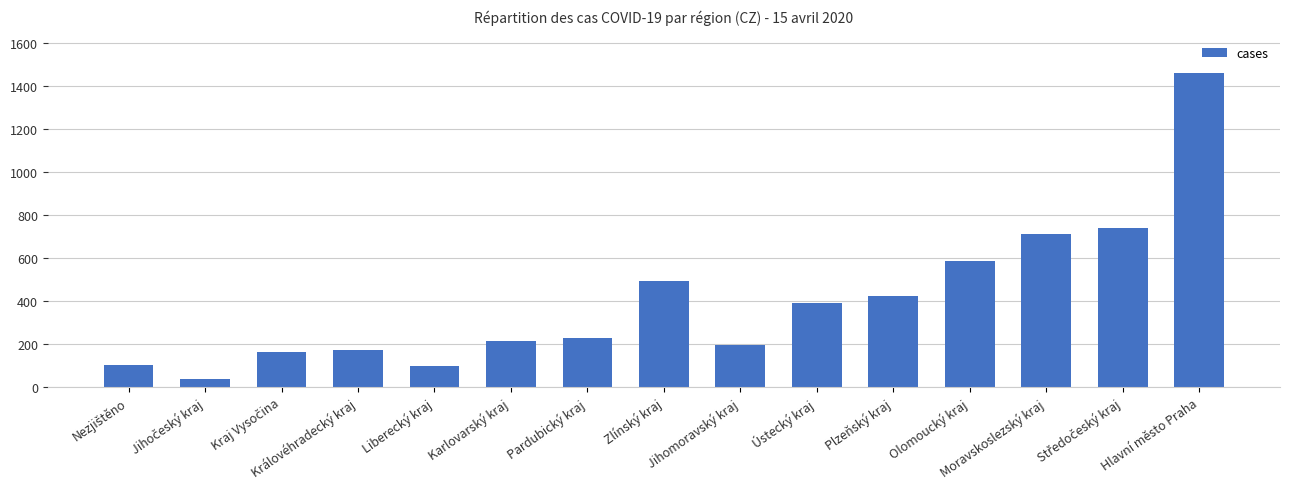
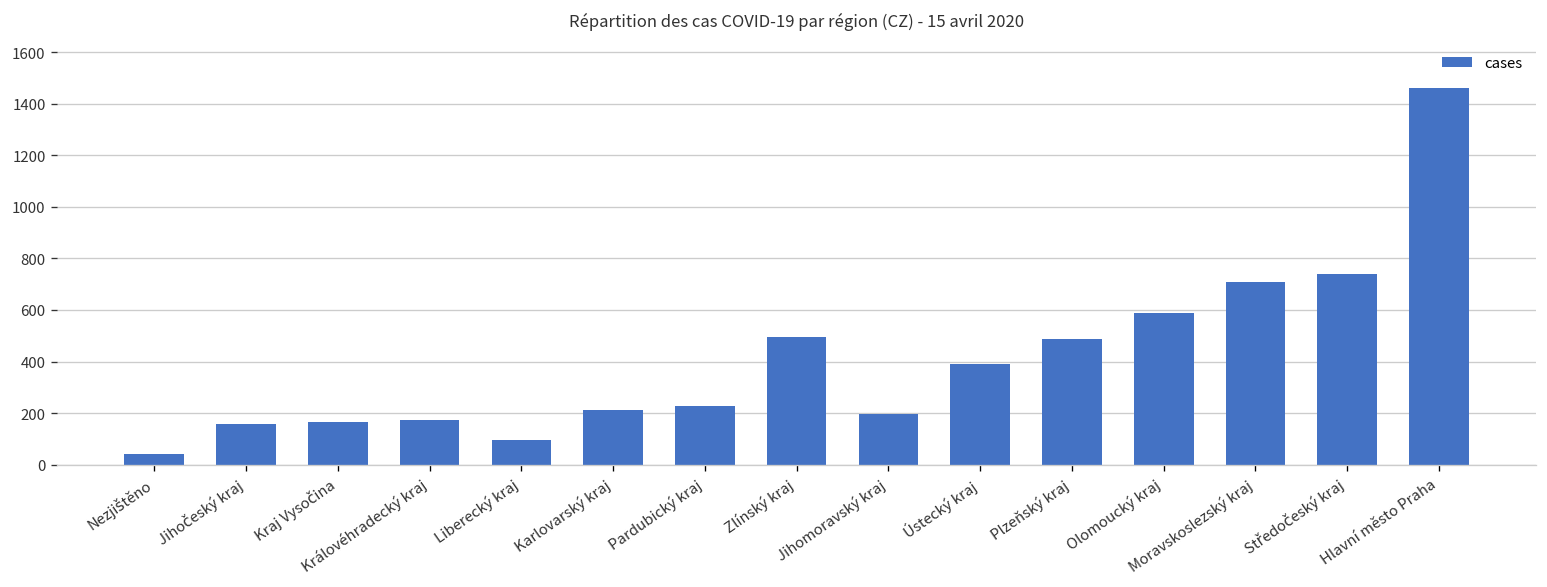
  {
-   "Nezjištěno": 100,
-   "Jihočeský kraj": 40,
+   "Nezjištěno": 40,
+   "Jihočeský kraj": 160,
    "Kraj Vysočina": 160,
    "Královéhradecký kraj": 170,
    "Liberecký kraj": 100,
    "Karlovarský kraj": 210,
    "Pardubický kraj": 230,
    "Zlínský kraj": 490,
    "Jihomoravský kraj": 200,
    "Ústecký kraj": 390,
-   "Plzeňský kraj": 430,
+   "Plzeňský kraj": 490,
    "Olomoucký kraj": 590,
    "Moravskoslezský kraj": 710,
    "Středočeský kraj": 740,
    "Hlavní město Praha": 1460
  }
